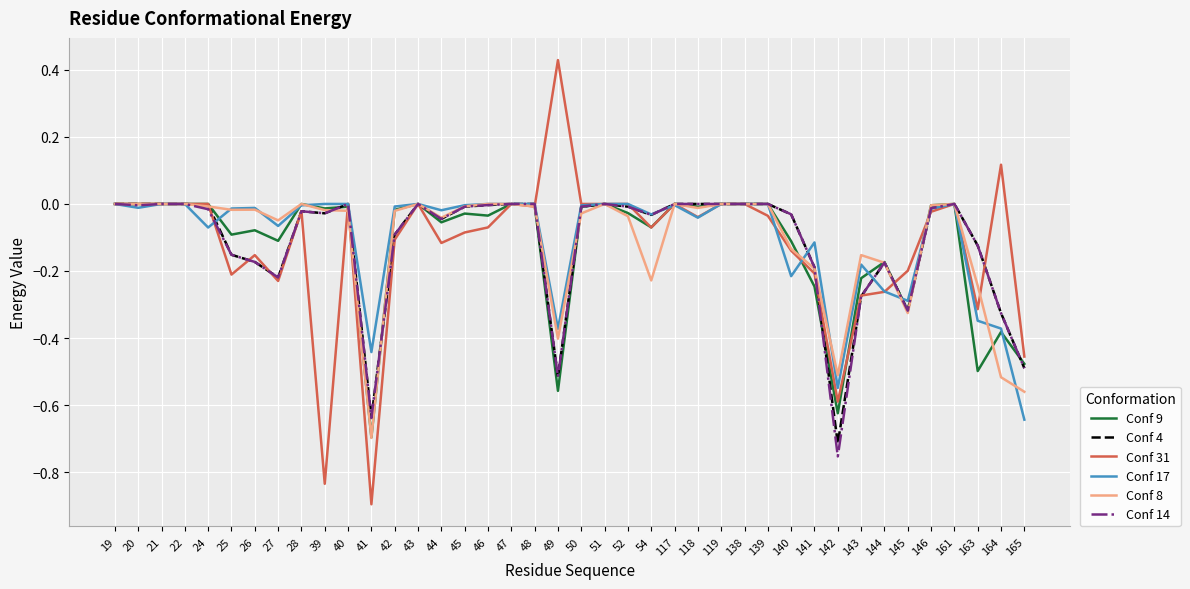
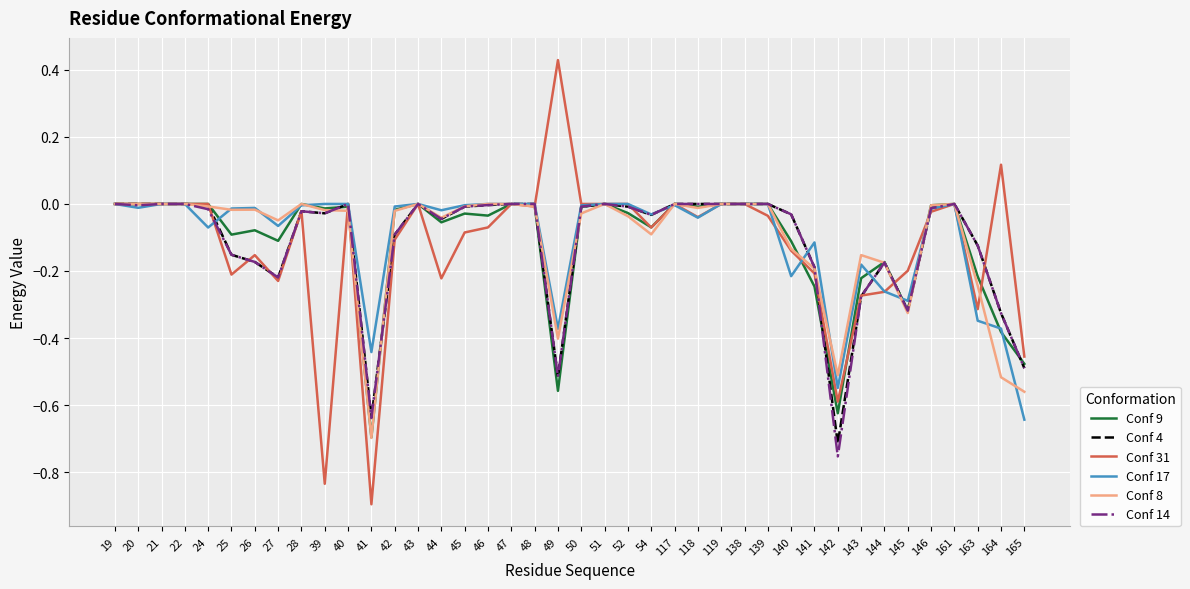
  {
    "Conf 9": {
      "25": -0.09,
      "26": -0.08,
      "27": -0.11,
      "40": -0.01,
      "44": -0.05,
      "45": -0.03,
      "46": -0.03,
      "49": -0.56,
      "52": -0.03,
      "140": -0.11,
      "141": -0.25,
      "142": -0.62,
      "143": -0.22,
-     "163": -0.50,
+     "163": -0.22,
      "164": -0.38,
      "165": -0.48
    },
    "Conf 4": {
      "142": -0.71
    },
    "Conf 31": {
      "25": -0.21,
      "26": -0.15,
      "27": -0.23,
      "39": -0.83,
      "41": -0.90,
      "42": -0.11,
-     "44": -0.12,
+     "44": -0.22,
      "45": -0.09,
      "46": -0.07,
      "49": 0.43,
      "139": -0.04,
      "141": -0.21,
      "142": -0.59,
      "145": -0.20,
      "146": -0.02,
      "163": -0.31,
      "164": 0.12,
      "165": -0.46
    },
    "Conf 17": {
      "24": -0.07,
      "27": -0.07,
      "39": 0.00,
      "41": -0.44,
      "42": -0.01,
      "44": -0.02,
      "49": -0.37,
      "140": -0.22,
      "141": -0.11,
      "142": -0.55,
      "143": -0.18,
      "145": -0.29,
      "163": -0.35,
      "164": -0.37,
      "165": -0.64
    },
    "Conf 8": {
      "27": -0.05,
      "40": -0.02,
      "49": -0.40,
      "50": -0.03,
      "52": -0.04,
-     "54": -0.23,
+     "54": -0.09,
      "142": -0.51,
      "143": -0.15,
      "163": -0.24,
      "164": -0.52,
      "165": -0.56
    },
    "Conf 14": {
      "24": -0.02,
      "142": -0.75
    }
  }
